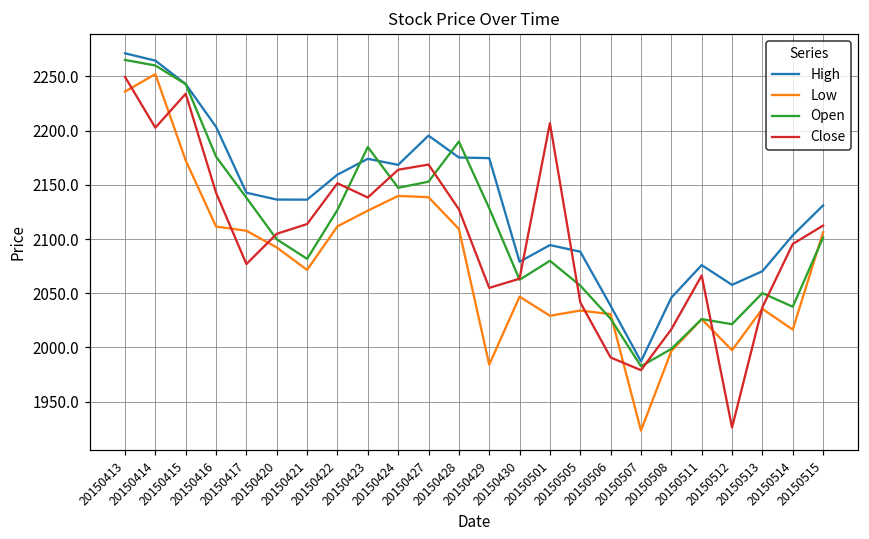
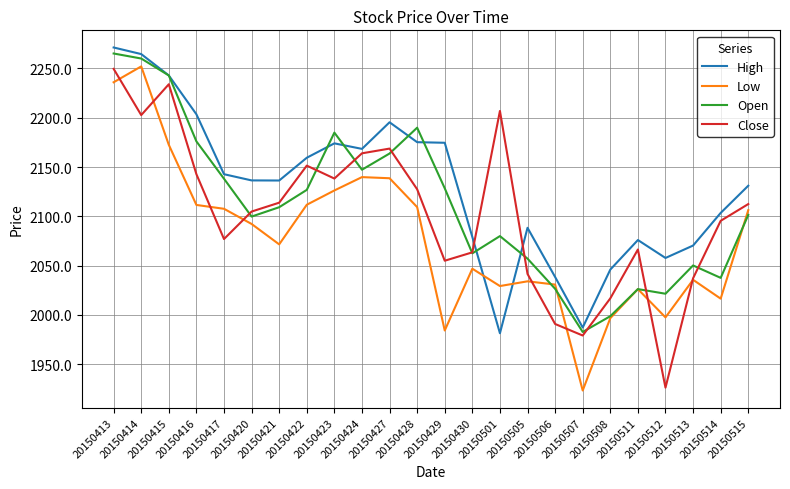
  {
    "High": {
      "20150413": 2270,
      "20150414": 2260,
      "20150416": 2200,
      "20150417": 2140,
      "20150420": 2140,
      "20150421": 2140,
      "20150422": 2160,
      "20150423": 2170,
      "20150424": 2170,
      "20150427": 2200,
      "20150428": 2180,
      "20150429": 2170,
      "20150430": 2080,
-     "20150501": 2090,
+     "20150501": 1980,
      "20150505": 2090,
      "20150506": 2040,
      "20150507": 1990,
      "20150508": 2050,
      "20150511": 2080,
      "20150512": 2060,
      "20150513": 2070,
      "20150514": 2100,
      "20150515": 2130
    },
    "Low": {
      "20150413": 2240,
      "20150414": 2250,
      "20150415": 2170,
      "20150416": 2110,
      "20150417": 2110,
      "20150420": 2090,
      "20150421": 2070,
      "20150422": 2110,
      "20150423": 2130,
      "20150424": 2140,
      "20150427": 2140,
      "20150428": 2110,
      "20150429": 1980,
      "20150430": 2050,
      "20150501": 2030,
      "20150505": 2030,
      "20150506": 2030,
      "20150507": 1920,
      "20150512": 2000,
      "20150514": 2020,
      "20150515": 2110
    },
    "Open": {
      "20150413": 2270,
      "20150414": 2260,
      "20150416": 2180,
      "20150417": 2140,
      "20150420": 2100,
-     "20150421": 2080,
+     "20150421": 2110,
      "20150422": 2130,
      "20150423": 2180,
      "20150424": 2150,
-     "20150427": 2150,
+     "20150427": 2160,
      "20150428": 2190,
      "20150429": 2130,
      "20150501": 2080,
      "20150505": 2060,
      "20150506": 2030,
      "20150507": 1980,
      "20150512": 2020,
      "20150513": 2050,
      "20150514": 2040,
      "20150515": 2100
    },
    "Close": {
      "20150413": 2250,
      "20150414": 2200,
      "20150415": 2230,
      "20150416": 2140,
      "20150417": 2080,
      "20150420": 2100,
      "20150421": 2110,
      "20150422": 2150,
      "20150423": 2140,
      "20150424": 2160,
      "20150427": 2170,
      "20150428": 2130,
      "20150429": 2050,
      "20150501": 2210,
      "20150505": 2040,
      "20150506": 1990,
      "20150507": 1980,
      "20150508": 2020,
      "20150511": 2070,
      "20150512": 1930,
      "20150514": 2100,
      "20150515": 2110
    }
  }
